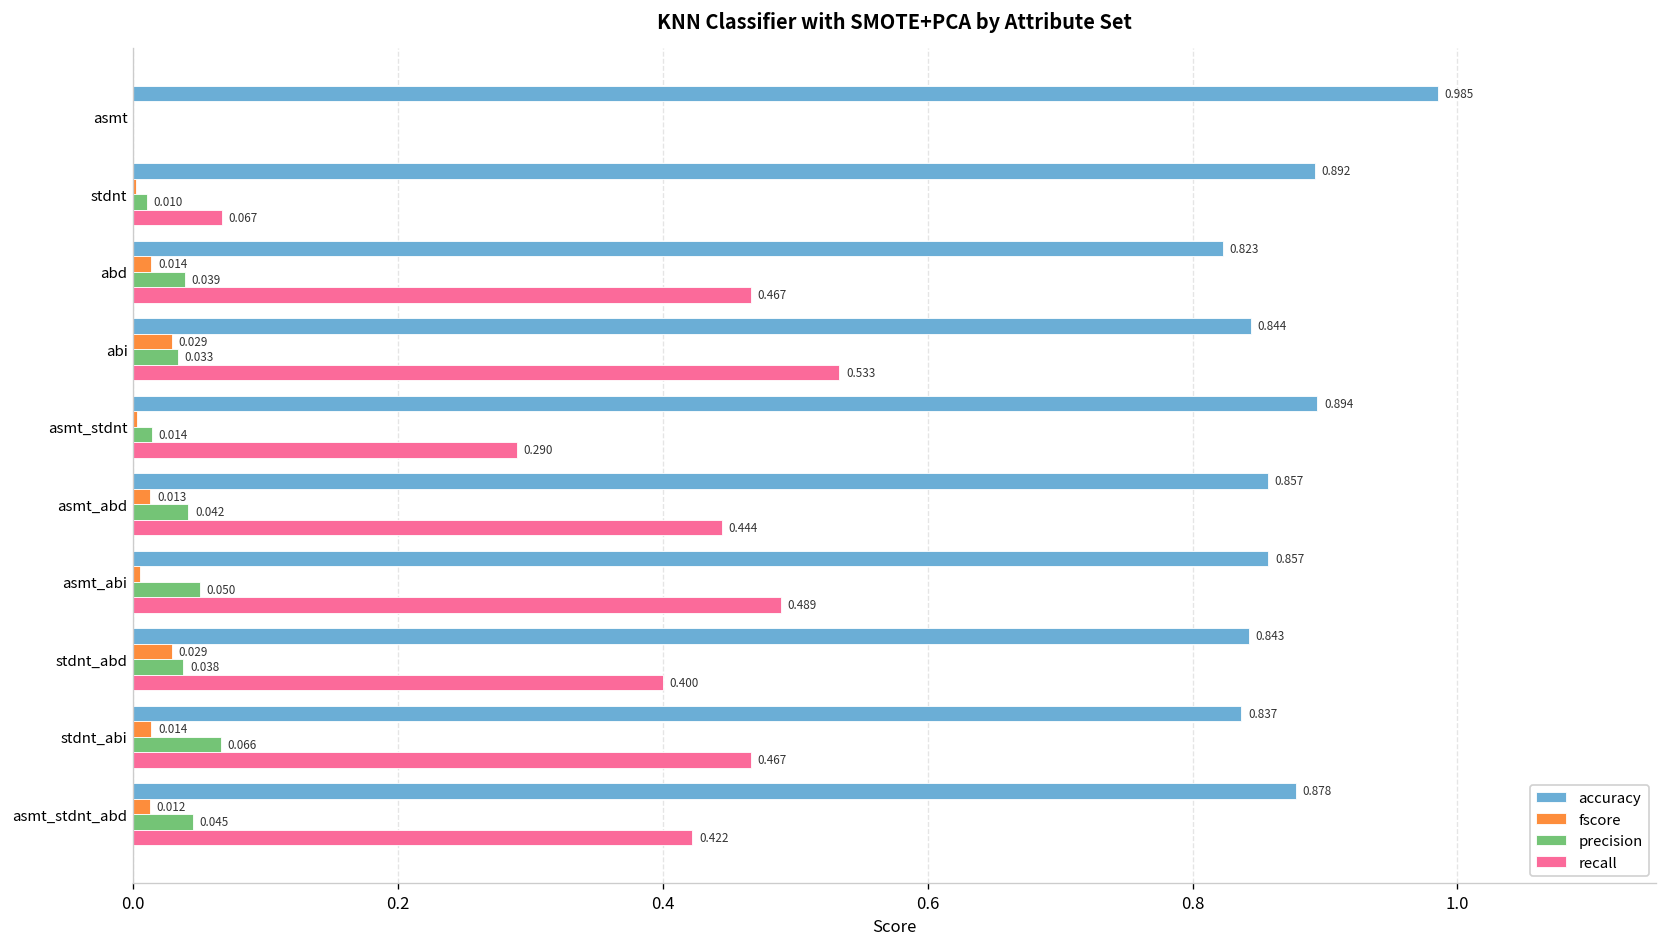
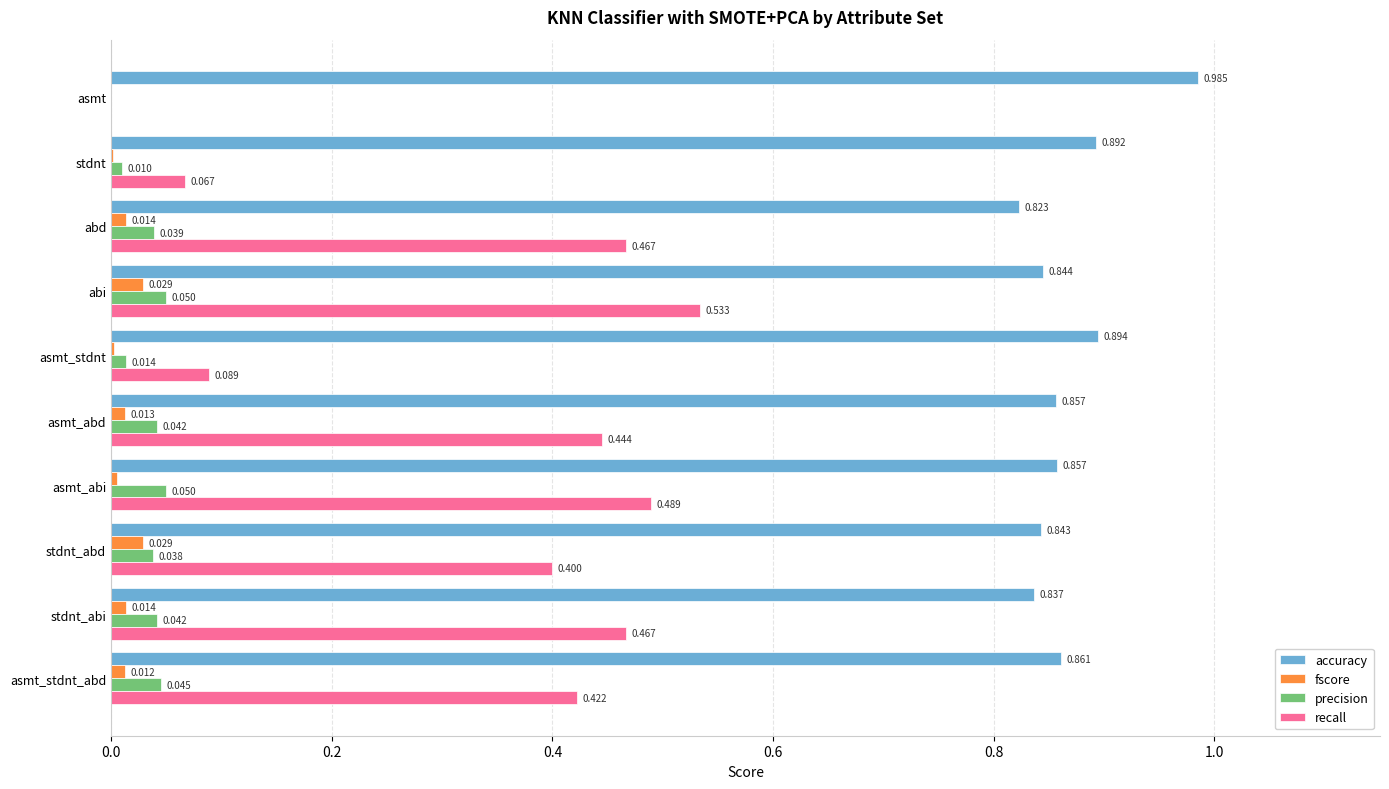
  {
    "accuracy": {
      "asmt": 0.985,
      "stdnt": 0.892,
      "abd": 0.823,
      "abi": 0.844,
      "asmt_stdnt": 0.894,
      "asmt_abd": 0.857,
      "asmt_abi": 0.857,
      "stdnt_abd": 0.843,
      "stdnt_abi": 0.837,
-     "asmt_stdnt_abd": 0.878
+     "asmt_stdnt_abd": 0.861
    },
    "fscore": {
      "abd": 0.014,
      "abi": 0.029,
      "asmt_abd": 0.013,
      "stdnt_abd": 0.029,
      "stdnt_abi": 0.014,
      "asmt_stdnt_abd": 0.012
    },
    "precision": {
      "stdnt": 0.010,
      "abd": 0.039,
-     "abi": 0.033,
+     "abi": 0.050,
      "asmt_stdnt": 0.014,
      "asmt_abd": 0.042,
      "asmt_abi": 0.050,
      "stdnt_abd": 0.038,
-     "stdnt_abi": 0.066,
+     "stdnt_abi": 0.042,
      "asmt_stdnt_abd": 0.045
    },
    "recall": {
      "stdnt": 0.067,
      "abd": 0.467,
      "abi": 0.533,
-     "asmt_stdnt": 0.290,
+     "asmt_stdnt": 0.089,
      "asmt_abd": 0.444,
      "asmt_abi": 0.489,
      "stdnt_abd": 0.400,
      "stdnt_abi": 0.467,
      "asmt_stdnt_abd": 0.422
    }
  }
